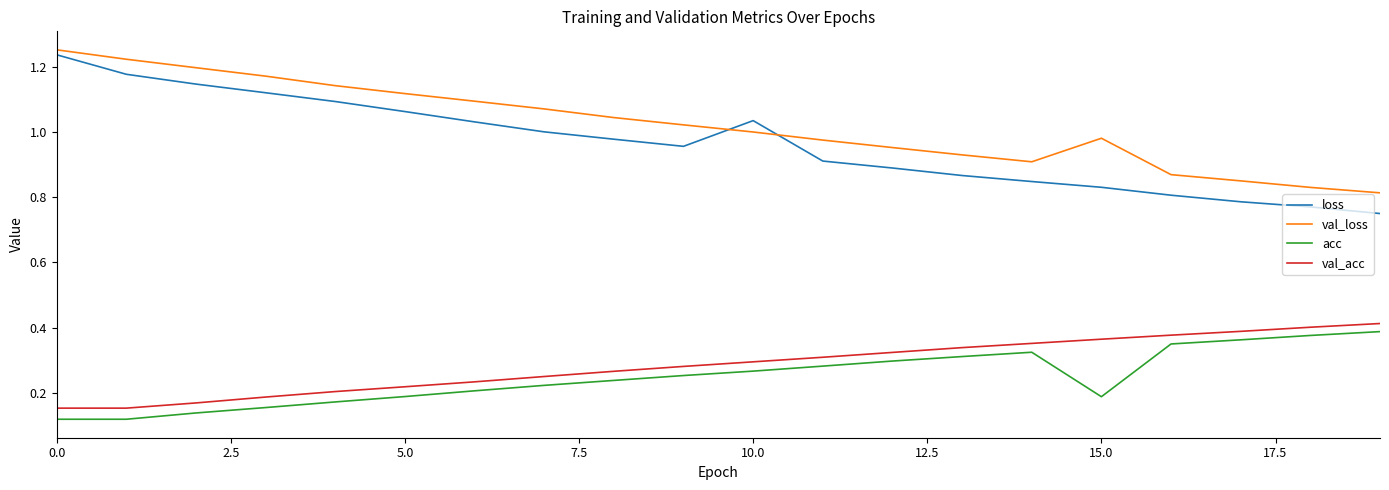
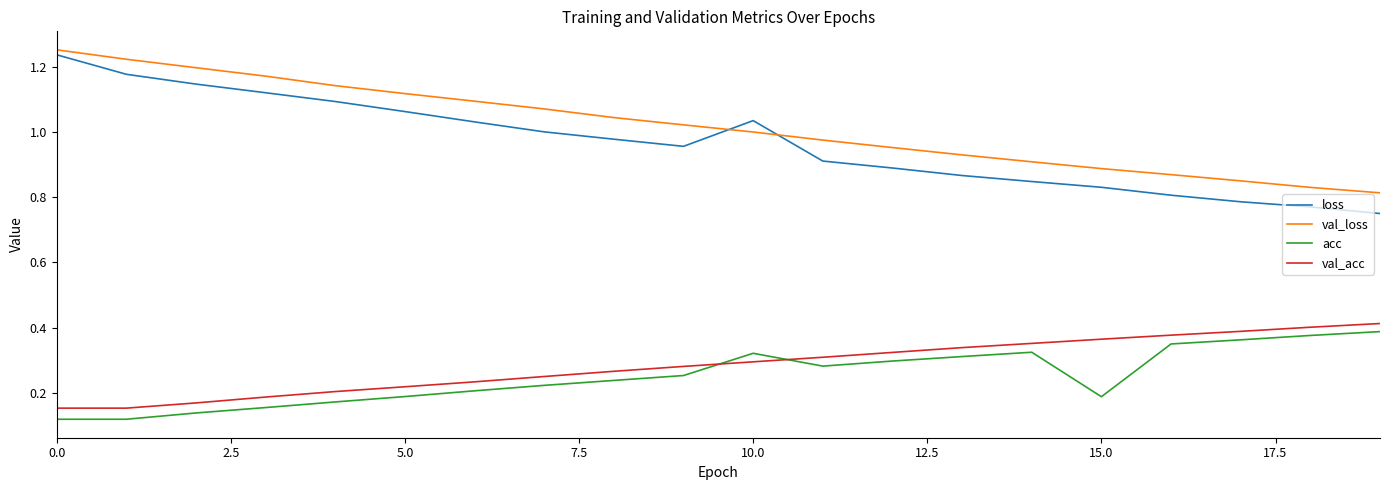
  {
    "loss": {
      "0.0": 1.24,
      "5.0": 1.06,
      "10.0": 1.04,
      "15.0": 0.83
    },
    "val_loss": {
      "0.0": 1.25,
      "5.0": 1.12,
      "10.0": 1.00,
-     "15.0": 0.98
+     "15.0": 0.89
    },
    "acc": {
      "0.0": 0.12,
      "5.0": 0.19,
-     "10.0": 0.27,
+     "10.0": 0.32,
      "15.0": 0.19
    },
    "val_acc": {
      "0.0": 0.15,
      "5.0": 0.22,
      "10.0": 0.29,
      "15.0": 0.36
    }
  }
